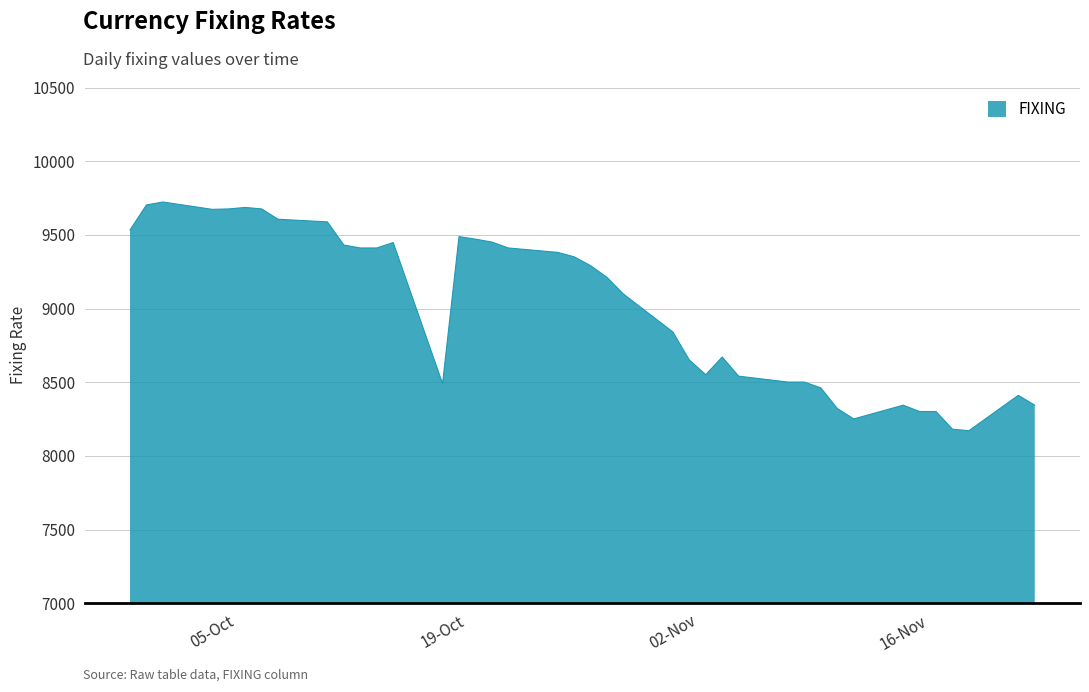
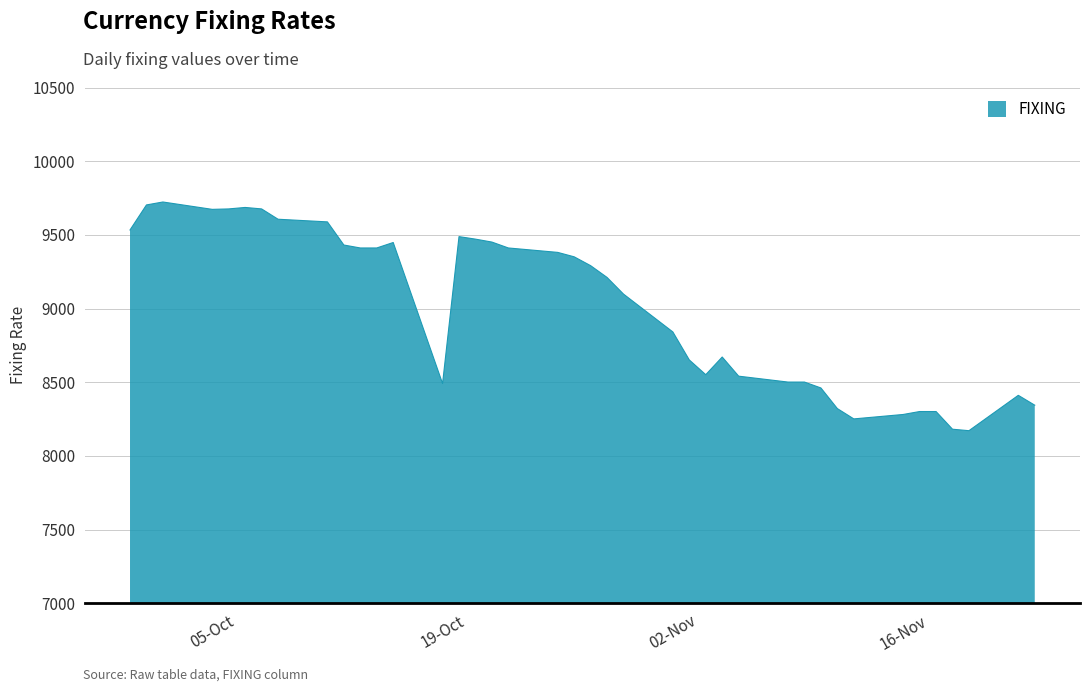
  {
    "05-Oct": 9670,
    "19-Oct": 8490,
    "02-Nov": 8840,
-   "16-Nov": 8340
+   "16-Nov": 8280
  }
